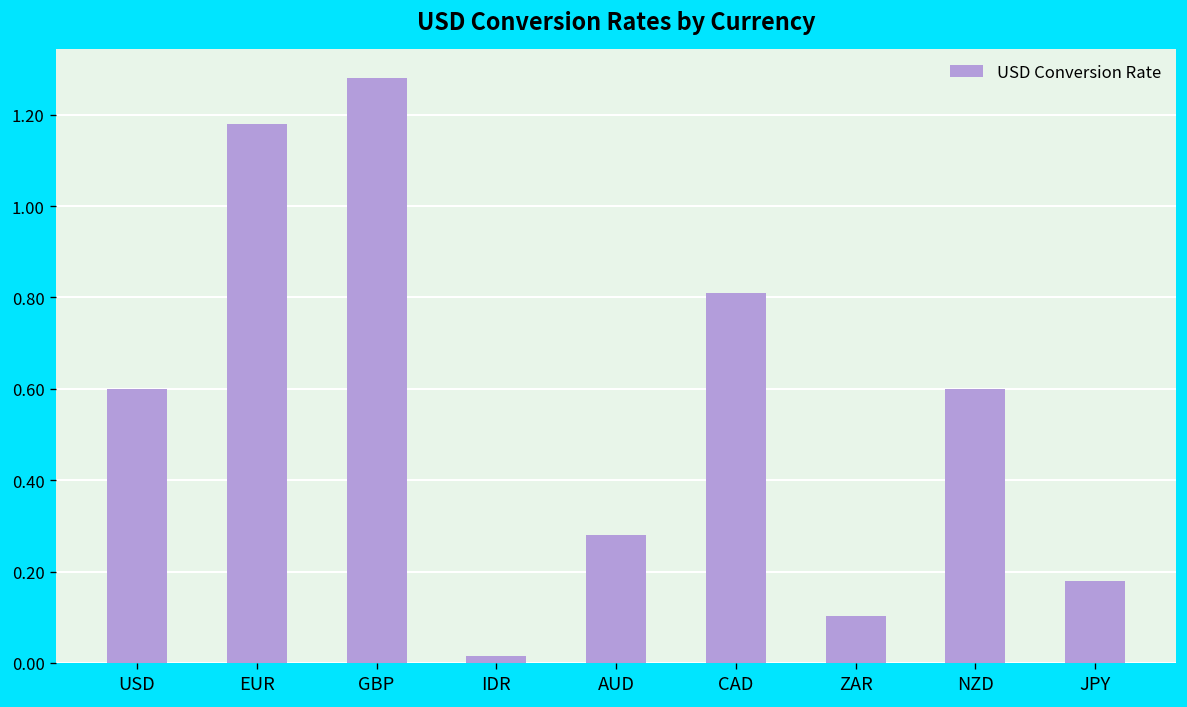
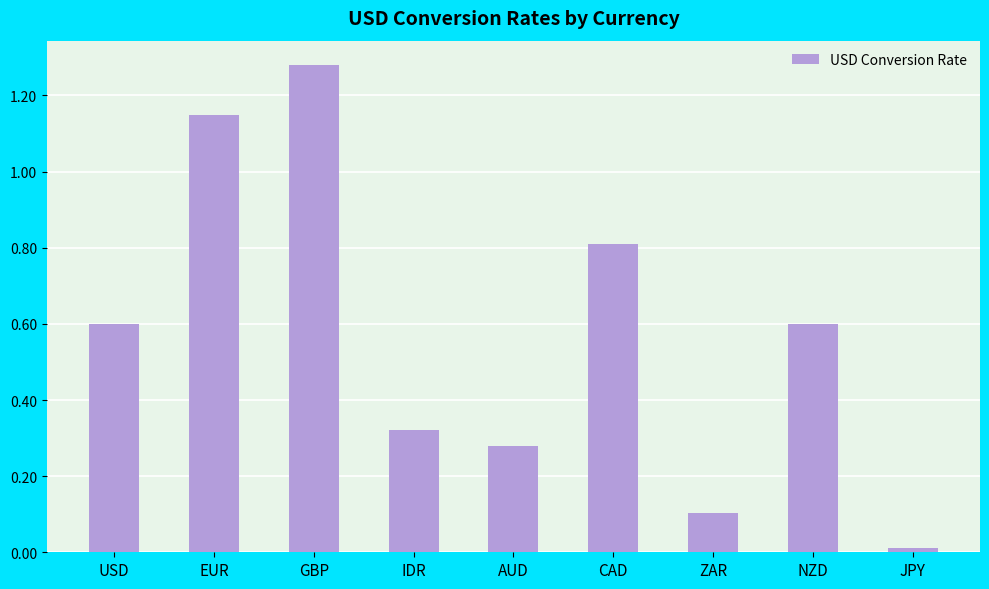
  {
    "USD": 0.60,
-   "EUR": 1.18,
+   "EUR": 1.15,
    "GBP": 1.28,
-   "IDR": 0.02,
+   "IDR": 0.32,
    "AUD": 0.28,
    "CAD": 0.81,
    "ZAR": 0.10,
    "NZD": 0.60,
-   "JPY": 0.18
+   "JPY": 0.01
  }
